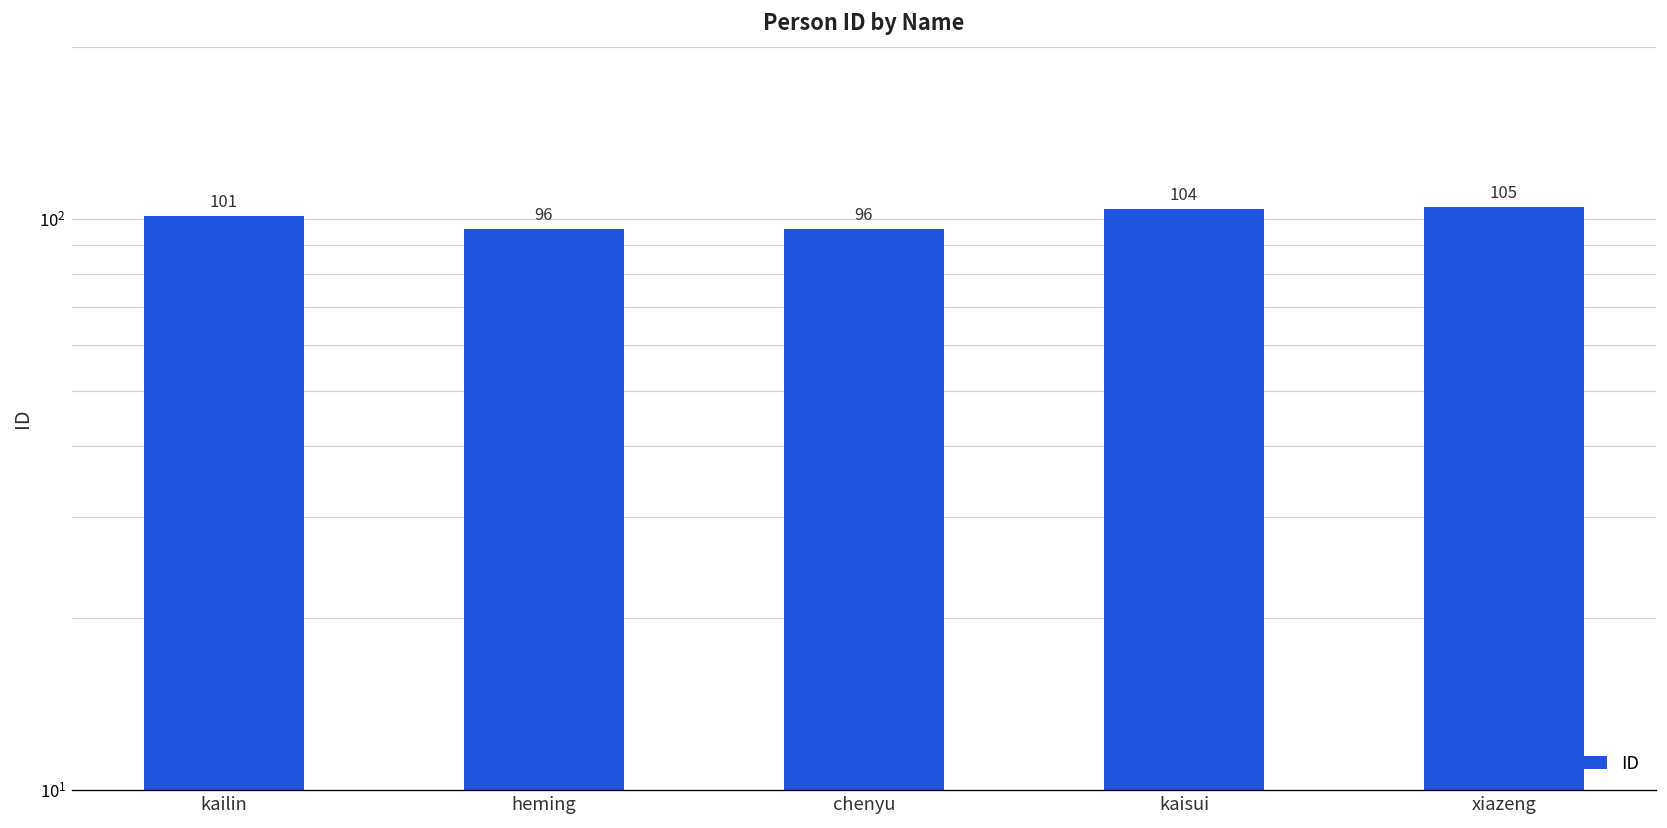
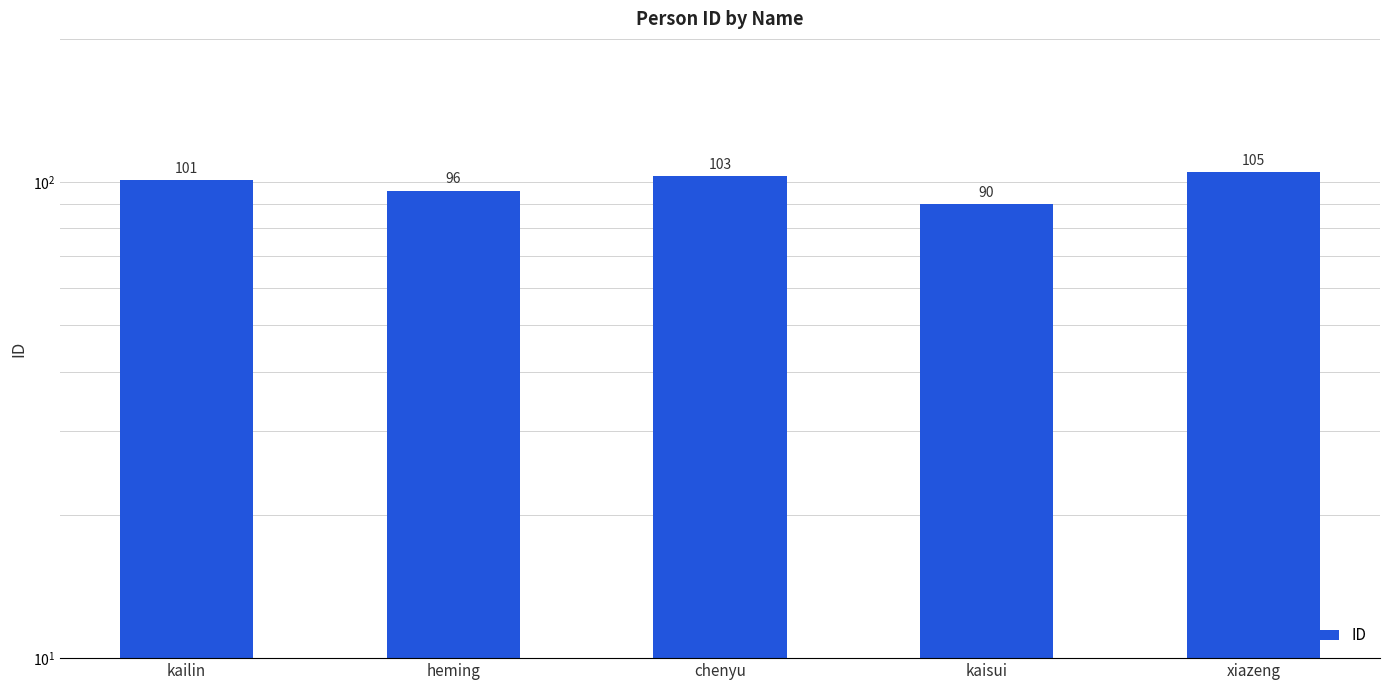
  {
    "kailin": 101,
    "heming": 96,
-   "chenyu": 96,
-   "kaisui": 104,
+   "chenyu": 103,
+   "kaisui": 90,
    "xiazeng": 105
  }
